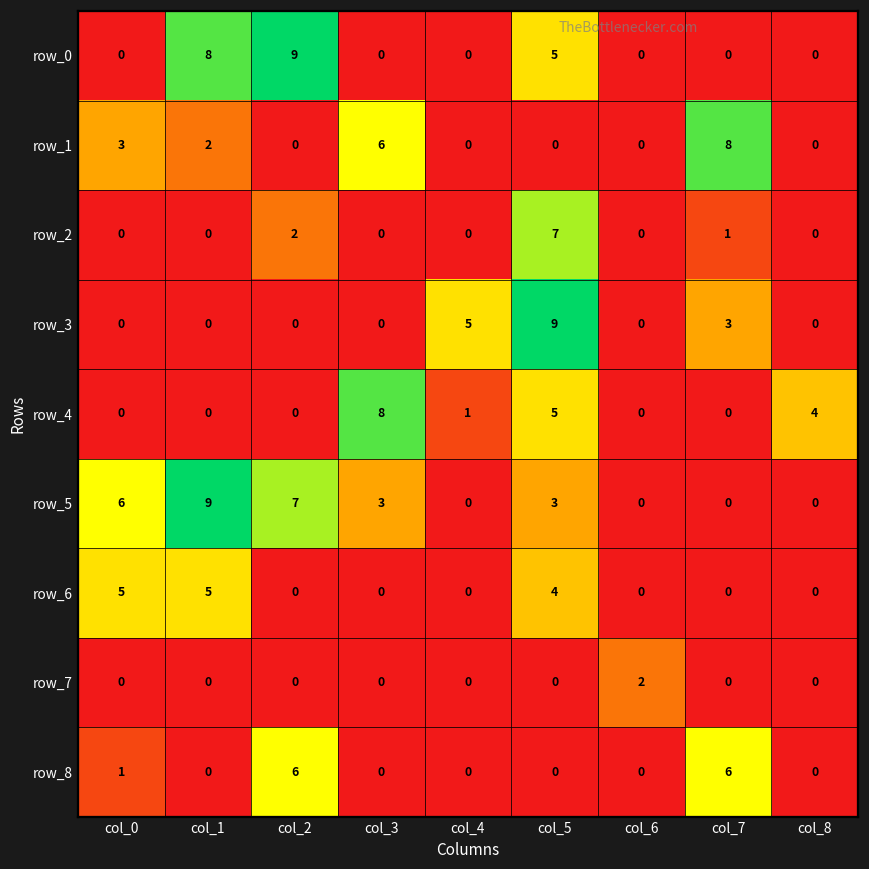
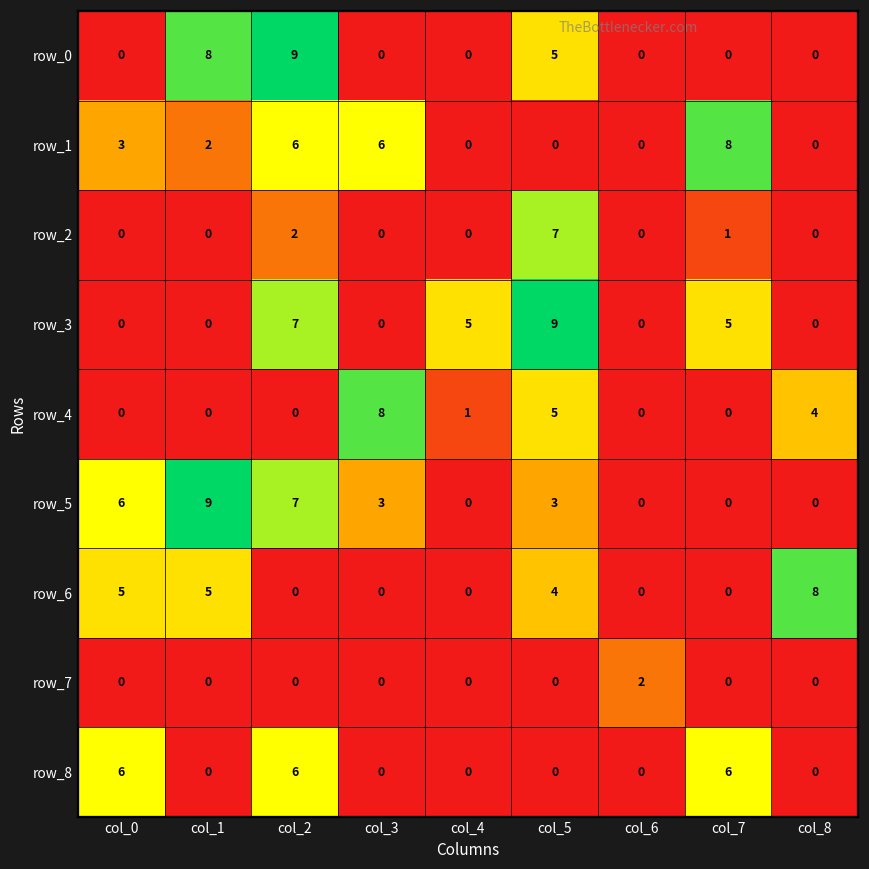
  {
    "row_0": {
      "col_0": 0,
      "col_1": 8,
      "col_2": 9,
      "col_3": 0,
      "col_4": 0,
      "col_5": 5,
      "col_6": 0,
      "col_7": 0,
      "col_8": 0
    },
    "row_1": {
      "col_0": 3,
      "col_1": 2,
-     "col_2": 0,
+     "col_2": 6,
      "col_3": 6,
      "col_4": 0,
      "col_5": 0,
      "col_6": 0,
      "col_7": 8,
      "col_8": 0
    },
    "row_2": {
      "col_0": 0,
      "col_1": 0,
      "col_2": 2,
      "col_3": 0,
      "col_4": 0,
      "col_5": 7,
      "col_6": 0,
      "col_7": 1,
      "col_8": 0
    },
    "row_3": {
      "col_0": 0,
      "col_1": 0,
-     "col_2": 0,
+     "col_2": 7,
      "col_3": 0,
      "col_4": 5,
      "col_5": 9,
      "col_6": 0,
-     "col_7": 3,
+     "col_7": 5,
      "col_8": 0
    },
    "row_4": {
      "col_0": 0,
      "col_1": 0,
      "col_2": 0,
      "col_3": 8,
      "col_4": 1,
      "col_5": 5,
      "col_6": 0,
      "col_7": 0,
      "col_8": 4
    },
    "row_5": {
      "col_0": 6,
      "col_1": 9,
      "col_2": 7,
      "col_3": 3,
      "col_4": 0,
      "col_5": 3,
      "col_6": 0,
      "col_7": 0,
      "col_8": 0
    },
    "row_6": {
      "col_0": 5,
      "col_1": 5,
      "col_2": 0,
      "col_3": 0,
      "col_4": 0,
      "col_5": 4,
      "col_6": 0,
      "col_7": 0,
-     "col_8": 0
+     "col_8": 8
    },
    "row_7": {
      "col_0": 0,
      "col_1": 0,
      "col_2": 0,
      "col_3": 0,
      "col_4": 0,
      "col_5": 0,
      "col_6": 2,
      "col_7": 0,
      "col_8": 0
    },
    "row_8": {
-     "col_0": 1,
+     "col_0": 6,
      "col_1": 0,
      "col_2": 6,
      "col_3": 0,
      "col_4": 0,
      "col_5": 0,
      "col_6": 0,
      "col_7": 6,
      "col_8": 0
    }
  }
